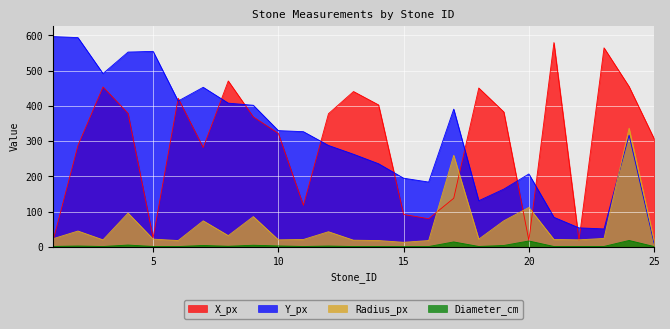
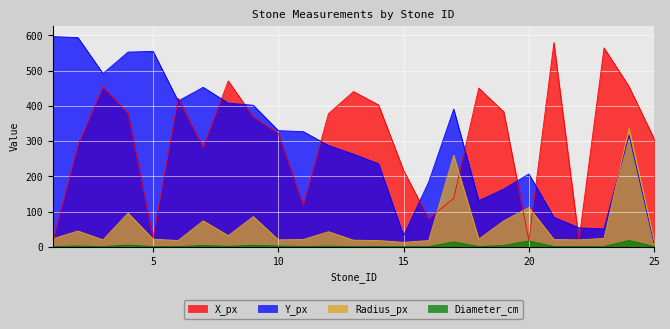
  {
    "X_px": {
      "10": 320,
-     "15": 90,
+     "15": 220,
      "25": 310
    },
    "Y_px": {
      "5": 560,
      "10": 330,
-     "15": 200,
+     "15": 30,
      "20": 210,
      "25": 10
    },
    "Radius_px": {
      "10": 20,
      "15": 10,
      "20": 110,
      "25": 20
    },
    "Diameter_cm": {
      "5": 0,
      "10": 0,
      "15": 0,
      "25": 0
    }
  }
